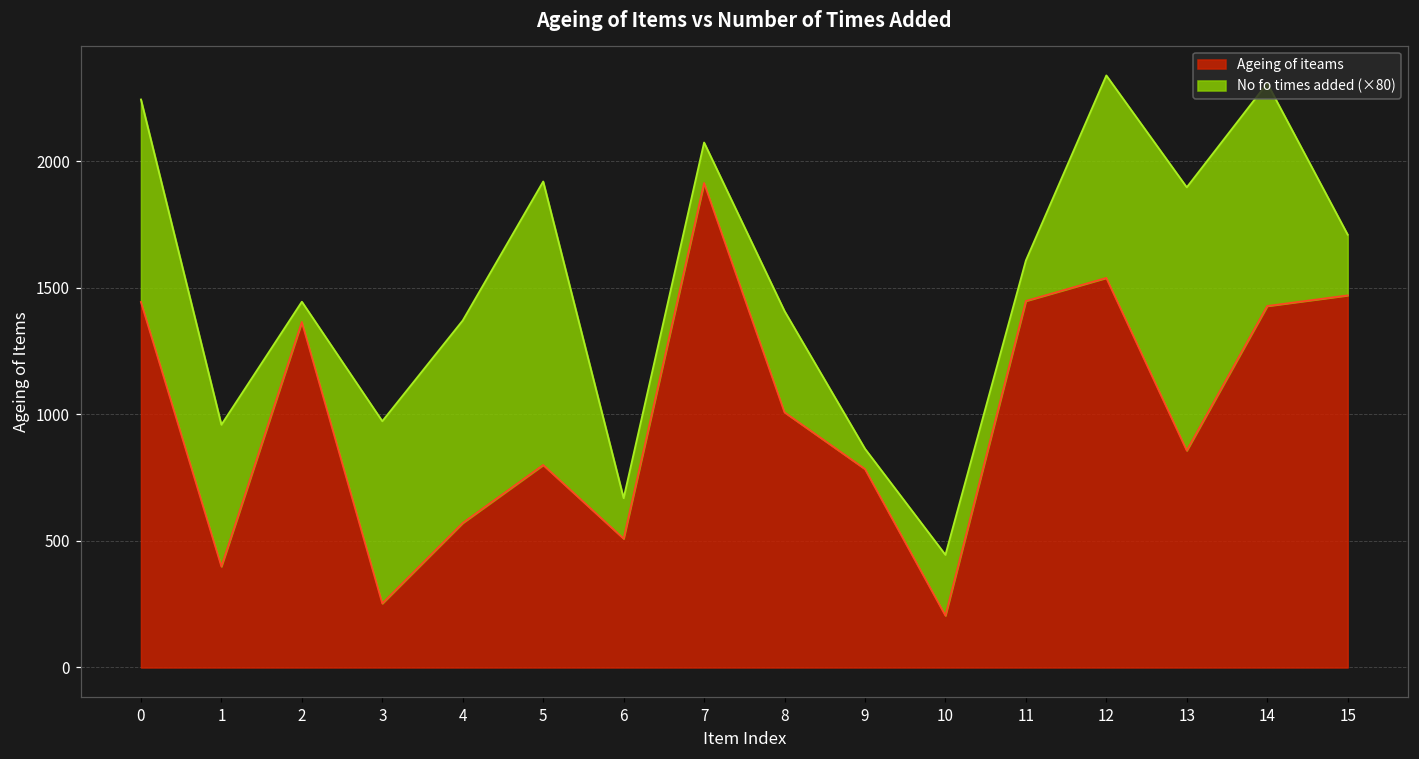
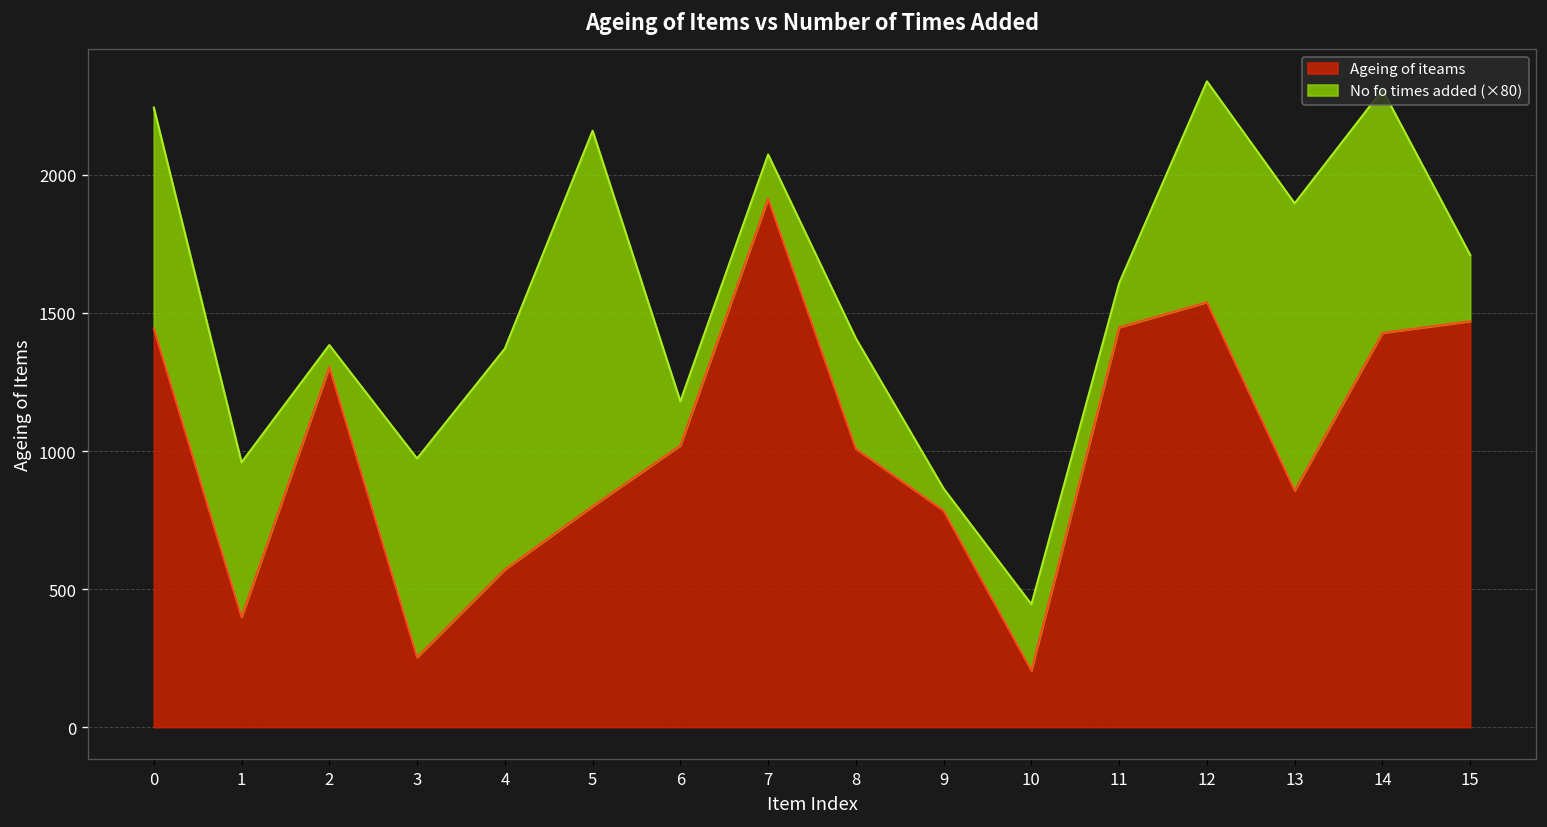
  {
    "Ageing of iteams": {
      "0": 1440,
      "1": 400,
-     "2": 1370,
+     "2": 1300,
      "3": 250,
      "4": 570,
      "5": 800,
-     "6": 510,
+     "6": 1020,
      "7": 1910,
      "8": 1010,
      "9": 780,
      "10": 210,
      "11": 1450,
      "12": 1540,
      "13": 860,
      "14": 1430,
      "15": 1470
    },
    "No fo times added (×80)": {
      "0": 800,
      "1": 560,
      "2": 80,
      "3": 720,
      "4": 800,
-     "5": 1120,
+     "5": 1360,
      "6": 160,
      "7": 160,
      "8": 400,
      "9": 80,
      "10": 240,
      "11": 160,
      "12": 800,
      "13": 1040,
      "15": 240
    }
  }
